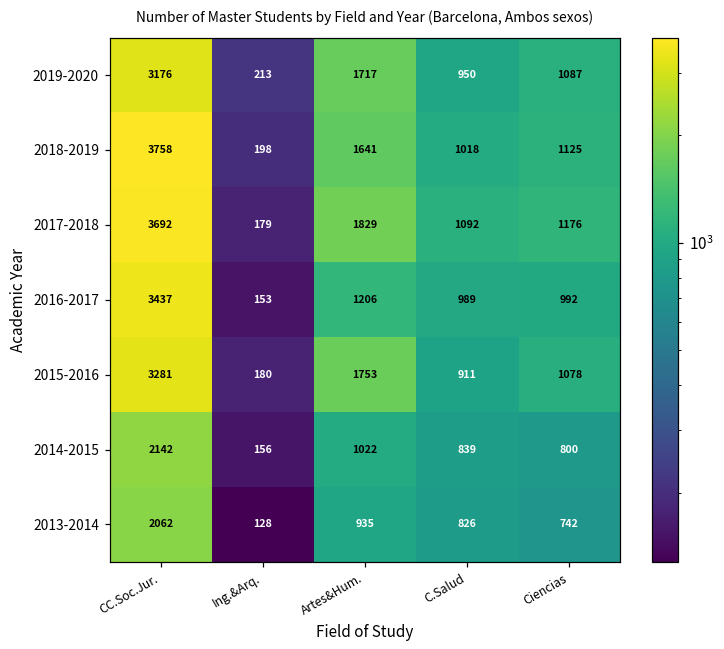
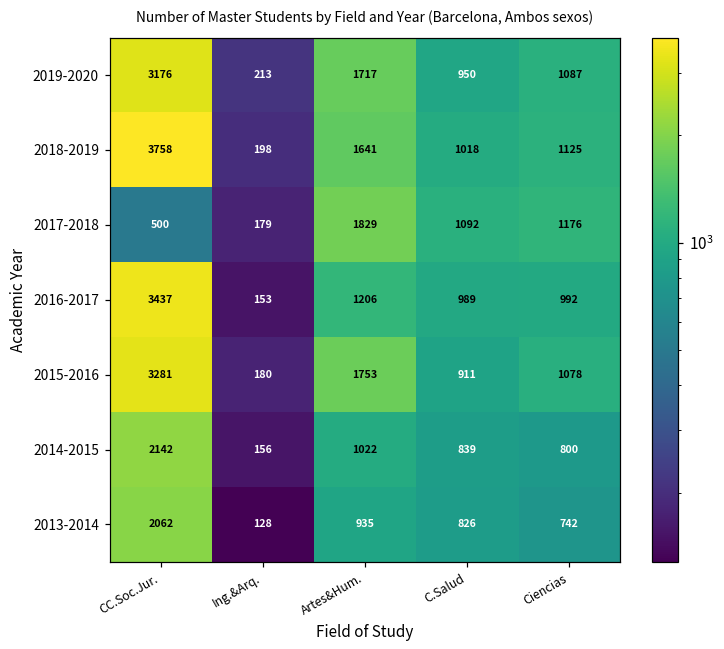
  {
    "2019-2020": {
      "CC.Soc.Jur.": 3176,
      "Ing.&Arq.": 213,
      "Artes&Hum.": 1717,
      "C.Salud": 950,
      "Ciencias": 1087
    },
    "2018-2019": {
      "CC.Soc.Jur.": 3758,
      "Ing.&Arq.": 198,
      "Artes&Hum.": 1641,
      "C.Salud": 1018,
      "Ciencias": 1125
    },
    "2017-2018": {
-     "CC.Soc.Jur.": 3692,
+     "CC.Soc.Jur.": 500,
      "Ing.&Arq.": 179,
      "Artes&Hum.": 1829,
      "C.Salud": 1092,
      "Ciencias": 1176
    },
    "2016-2017": {
      "CC.Soc.Jur.": 3437,
      "Ing.&Arq.": 153,
      "Artes&Hum.": 1206,
      "C.Salud": 989,
      "Ciencias": 992
    },
    "2015-2016": {
      "CC.Soc.Jur.": 3281,
      "Ing.&Arq.": 180,
      "Artes&Hum.": 1753,
      "C.Salud": 911,
      "Ciencias": 1078
    },
    "2014-2015": {
      "CC.Soc.Jur.": 2142,
      "Ing.&Arq.": 156,
      "Artes&Hum.": 1022,
      "C.Salud": 839,
      "Ciencias": 800
    },
    "2013-2014": {
      "CC.Soc.Jur.": 2062,
      "Ing.&Arq.": 128,
      "Artes&Hum.": 935,
      "C.Salud": 826,
      "Ciencias": 742
    }
  }
